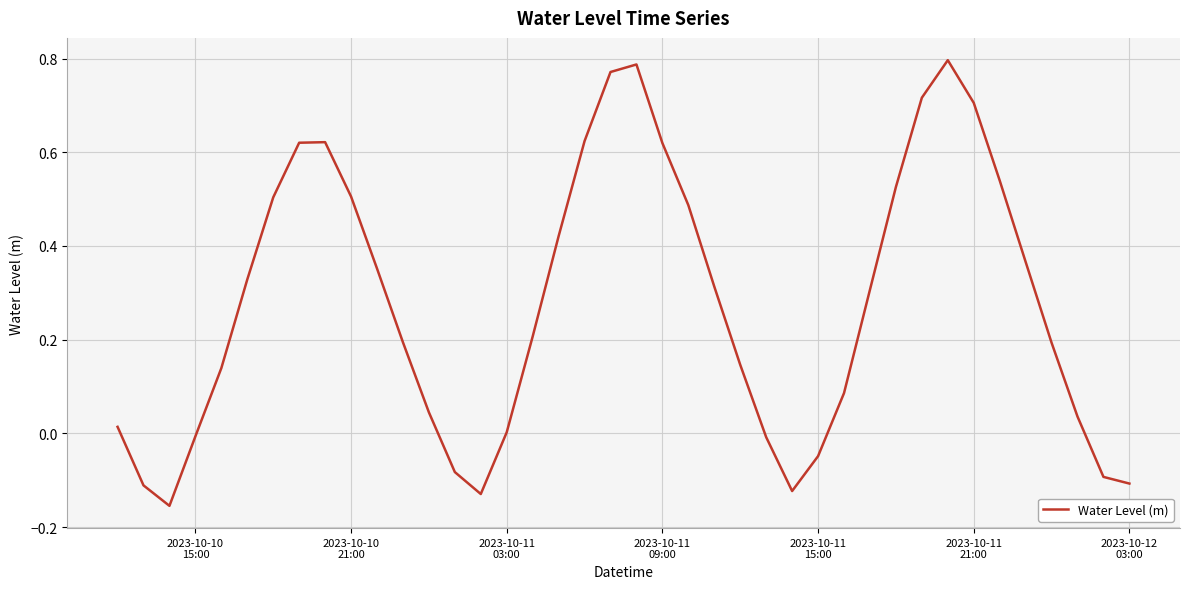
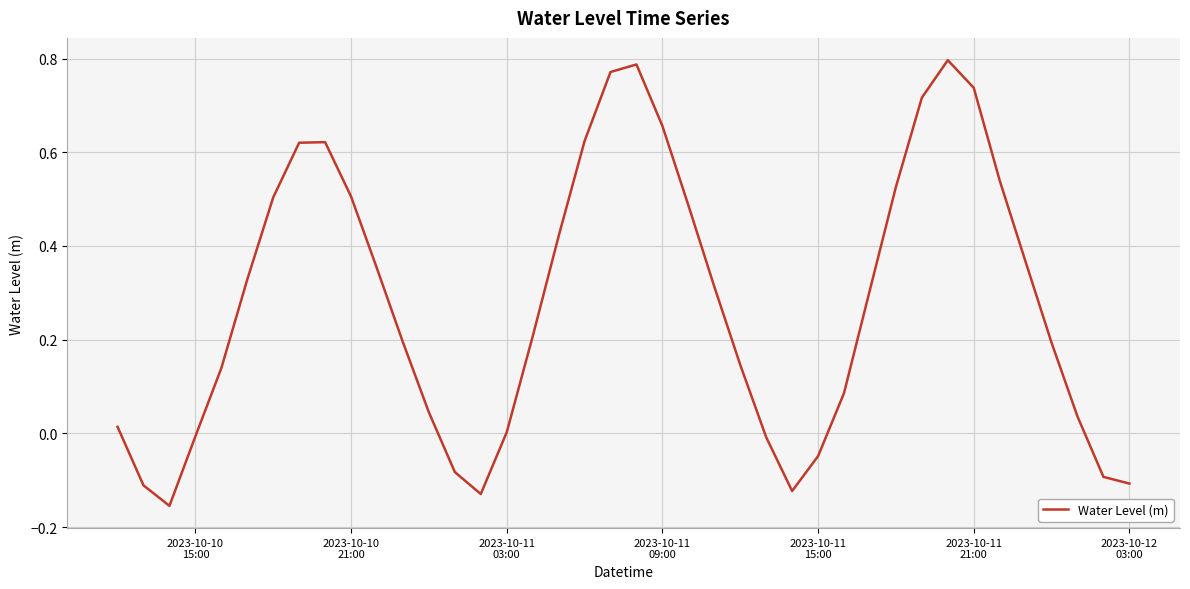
  {
    "2023-10-10 15:00": -0.01,
    "2023-10-10 21:00": 0.51,
    "2023-10-11 03:00": 0.00,
-   "2023-10-11 09:00": 0.62,
+   "2023-10-11 09:00": 0.66,
    "2023-10-11 15:00": -0.05,
-   "2023-10-11 21:00": 0.71,
+   "2023-10-11 21:00": 0.74,
    "2023-10-12 03:00": -0.11
  }
